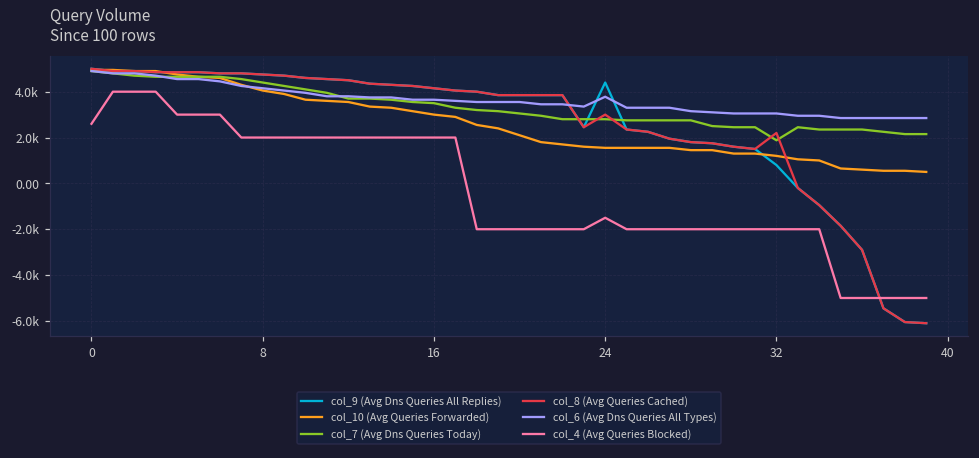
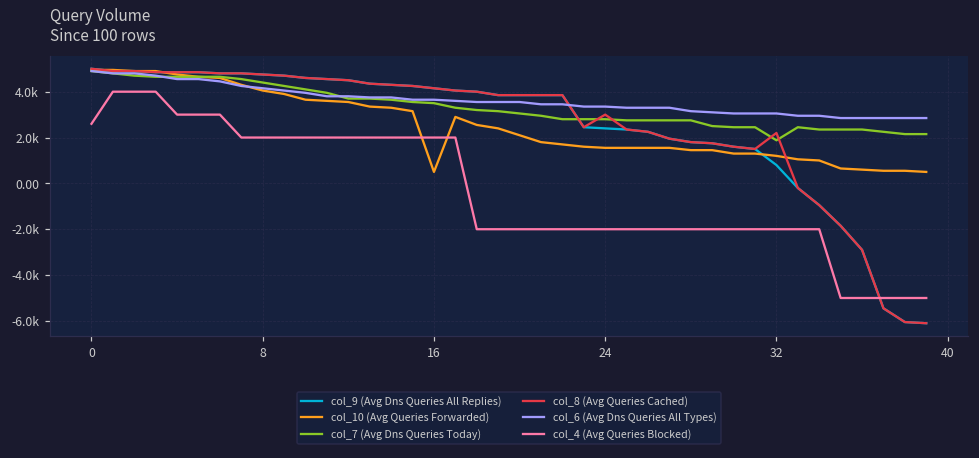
  {
    "col_9 (Avg Dns Queries All Replies)": {
-     "24": 4400,
+     "24": 2400,
      "32": 800
    },
    "col_10 (Avg Queries Forwarded)": {
-     "16": 3000,
+     "16": 500,
      "24": 1600,
      "32": 1200
    },
    "col_7 (Avg Dns Queries Today)": {
      "8": 4400,
      "16": 3500,
      "24": 2800,
      "32": 1900
    },
    "col_8 (Avg Queries Cached)": {
      "24": 3000,
      "32": 2200
    },
    "col_6 (Avg Dns Queries All Types)": {
      "16": 3700,
-     "24": 3800,
+     "24": 3400,
      "32": 3100
    },
    "col_4 (Avg Queries Blocked)": {
      "0": 2600,
      "8": 2000,
      "16": 2000,
-     "24": -1500,
+     "24": -2000,
      "32": -2000
    }
  }
